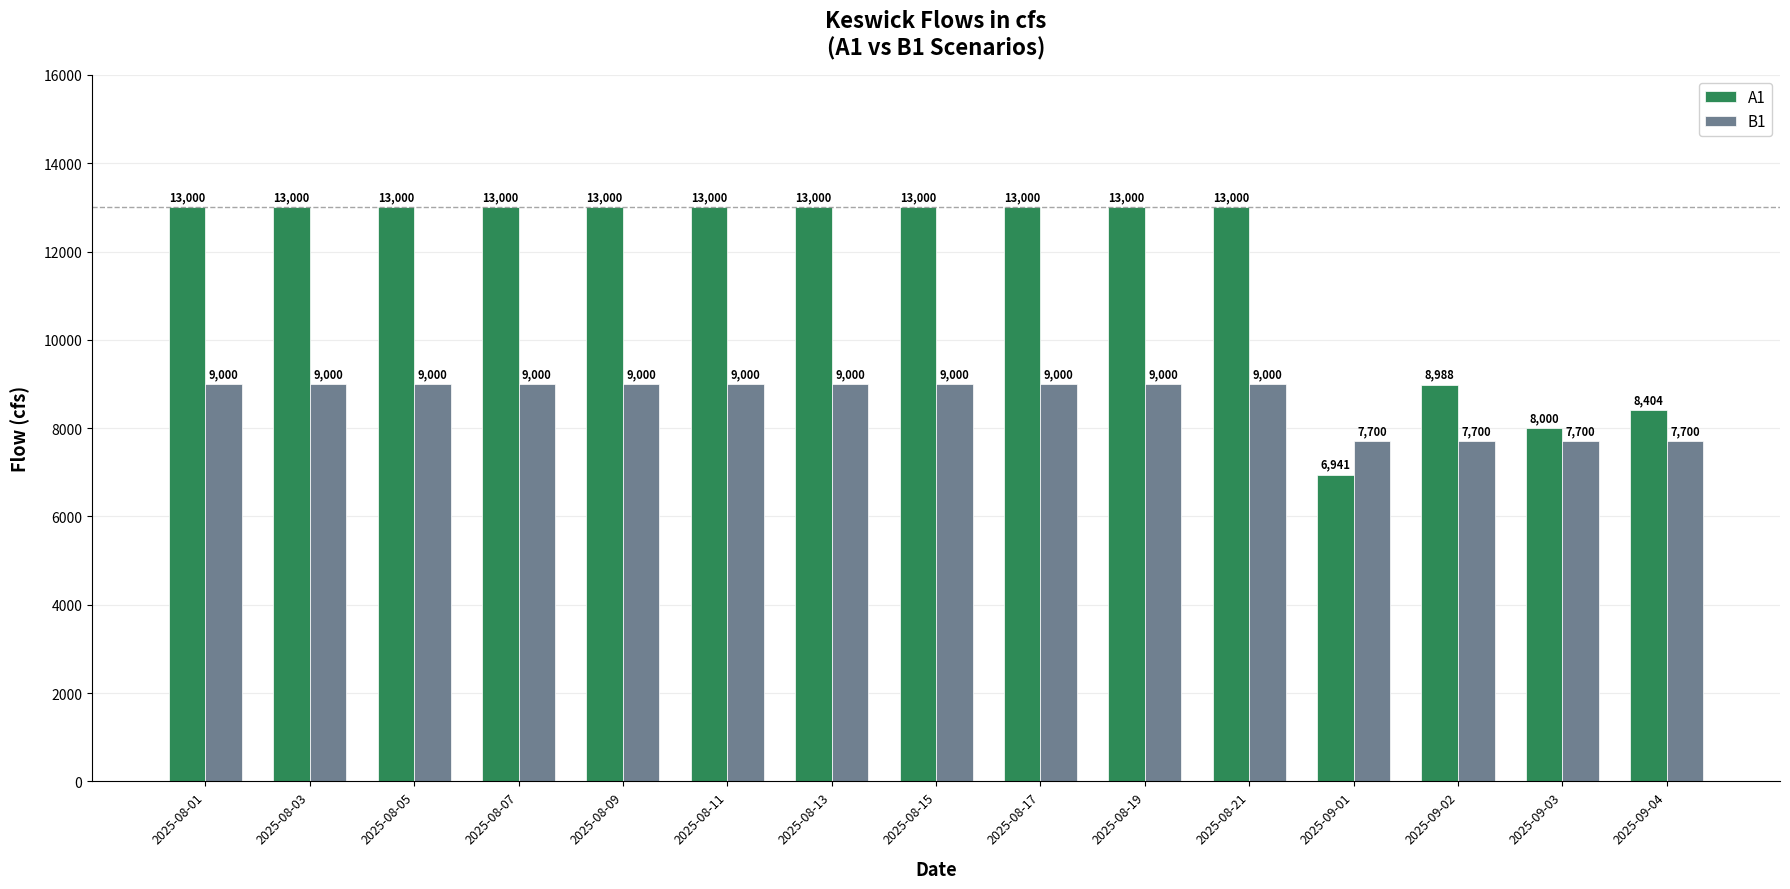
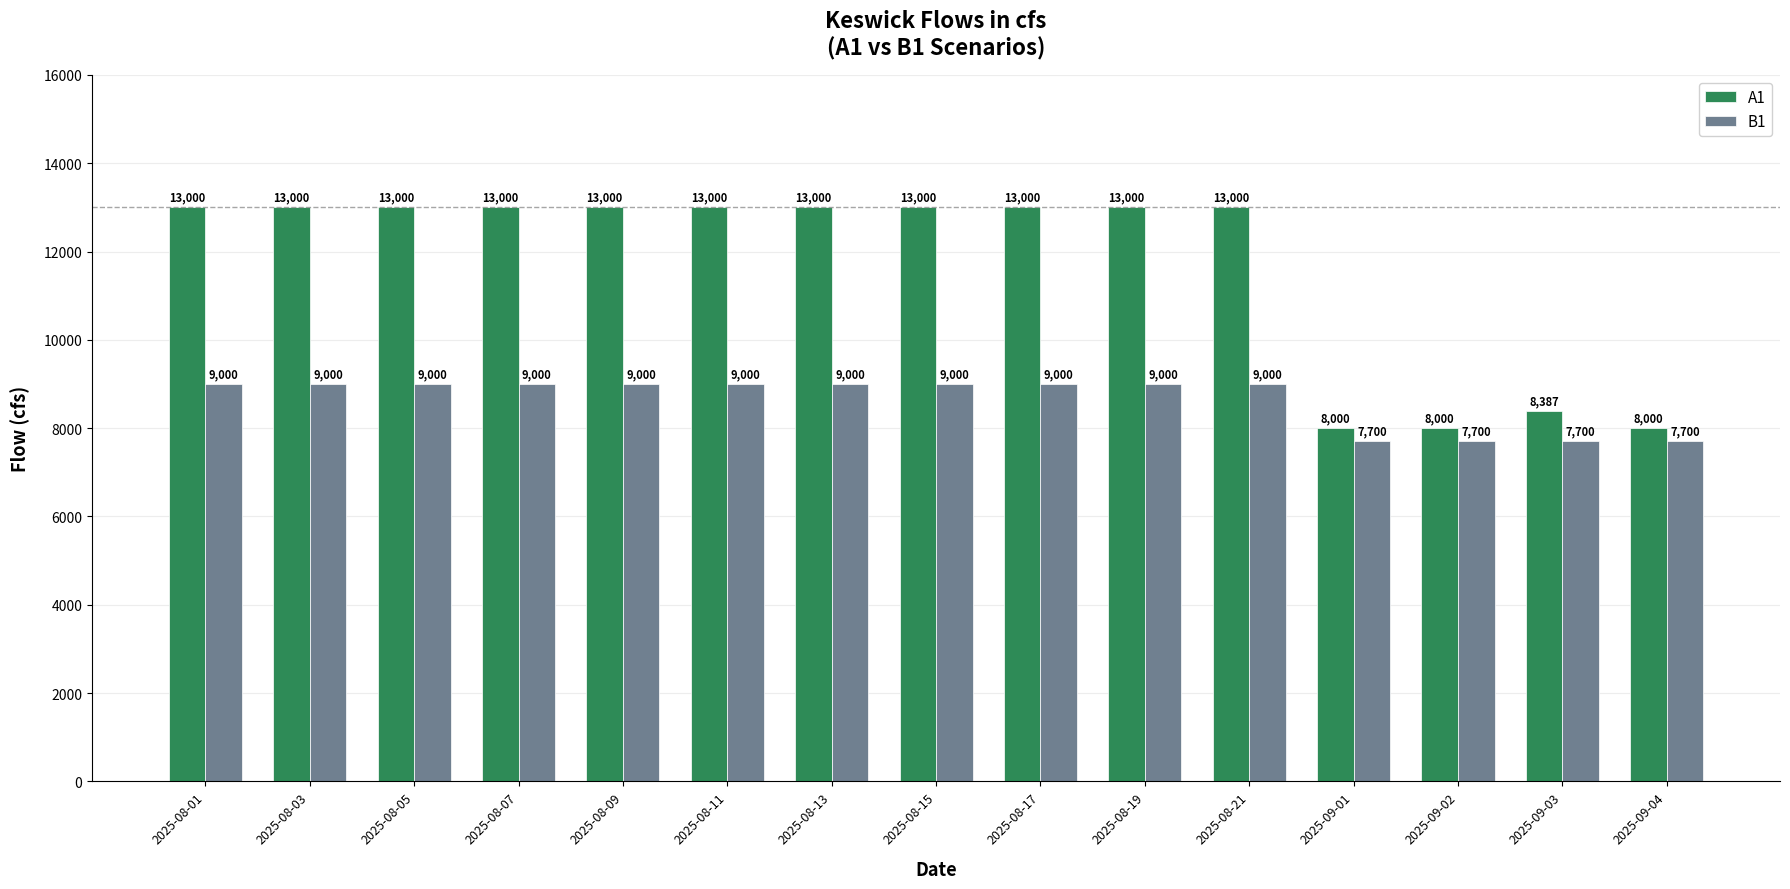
  {
    "A1": {
      "2025-08-01": "13,000",
      "2025-08-03": "13,000",
      "2025-08-05": "13,000",
      "2025-08-07": "13,000",
      "2025-08-09": "13,000",
      "2025-08-11": "13,000",
      "2025-08-13": "13,000",
      "2025-08-15": "13,000",
      "2025-08-17": "13,000",
      "2025-08-19": "13,000",
      "2025-08-21": "13,000",
-     "2025-09-01": "6,941",
-     "2025-09-02": "8,988",
-     "2025-09-03": "8,000",
-     "2025-09-04": "8,404"
+     "2025-09-01": "8,000",
+     "2025-09-02": "8,000",
+     "2025-09-03": "8,387",
+     "2025-09-04": "8,000"
    },
    "B1": {
      "2025-08-01": "9,000",
      "2025-08-03": "9,000",
      "2025-08-05": "9,000",
      "2025-08-07": "9,000",
      "2025-08-09": "9,000",
      "2025-08-11": "9,000",
      "2025-08-13": "9,000",
      "2025-08-15": "9,000",
      "2025-08-17": "9,000",
      "2025-08-19": "9,000",
      "2025-08-21": "9,000",
      "2025-09-01": "7,700",
      "2025-09-02": "7,700",
      "2025-09-03": "7,700",
      "2025-09-04": "7,700"
    }
  }
